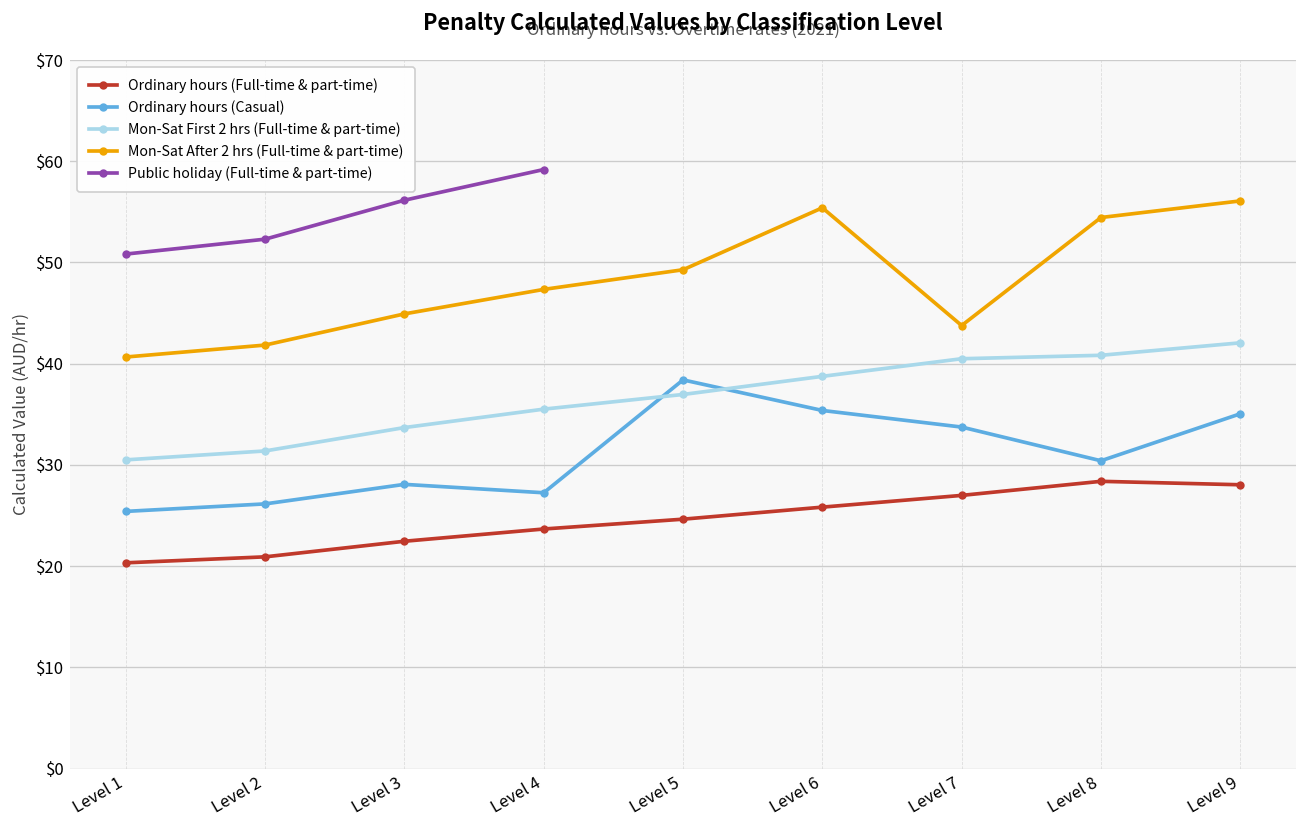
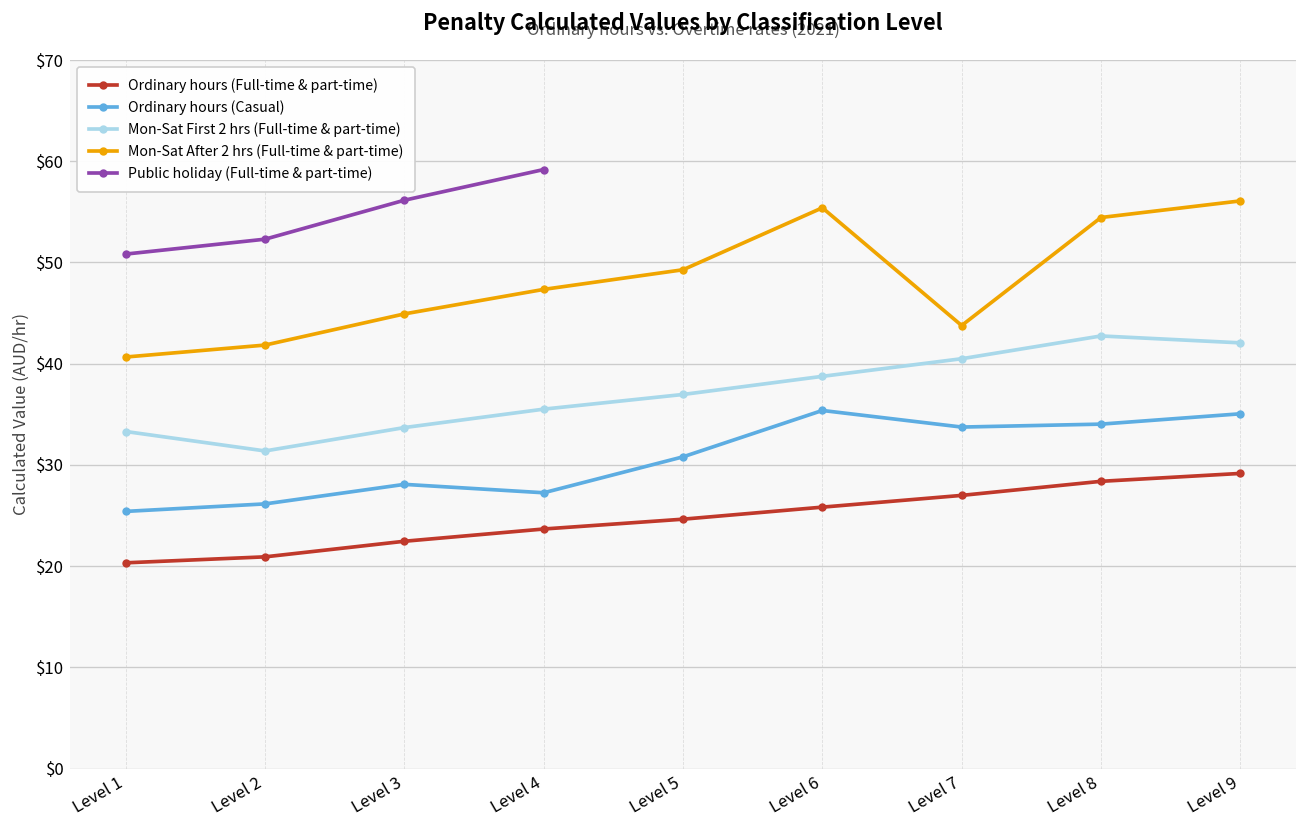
  {
    "Ordinary hours (Full-time & part-time)": {
      "Level 1": "$20",
      "Level 2": "$21",
      "Level 3": "$22",
      "Level 4": "$24",
      "Level 5": "$25",
      "Level 6": "$26",
      "Level 7": "$27",
      "Level 8": "$28",
-     "Level 9": "$28"
+     "Level 9": "$29"
    },
    "Ordinary hours (Casual)": {
      "Level 1": "$25",
      "Level 2": "$26",
      "Level 3": "$28",
      "Level 4": "$27",
-     "Level 5": "$38",
+     "Level 5": "$31",
      "Level 6": "$35",
      "Level 7": "$34",
-     "Level 8": "$30",
+     "Level 8": "$34",
      "Level 9": "$35"
    },
    "Mon-Sat First 2 hrs (Full-time & part-time)": {
-     "Level 1": "$31",
+     "Level 1": "$33",
      "Level 2": "$31",
      "Level 3": "$34",
      "Level 4": "$36",
      "Level 5": "$37",
      "Level 6": "$39",
      "Level 7": "$40",
-     "Level 8": "$41",
+     "Level 8": "$43",
      "Level 9": "$42"
    },
    "Mon-Sat After 2 hrs (Full-time & part-time)": {
      "Level 1": "$41",
      "Level 2": "$42",
      "Level 3": "$45",
      "Level 4": "$47",
      "Level 5": "$49",
      "Level 6": "$55",
      "Level 7": "$44",
      "Level 8": "$54",
      "Level 9": "$56"
    },
    "Public holiday (Full-time & part-time)": {
      "Level 1": "$51",
      "Level 2": "$52",
      "Level 3": "$56",
      "Level 4": "$59"
    }
  }
